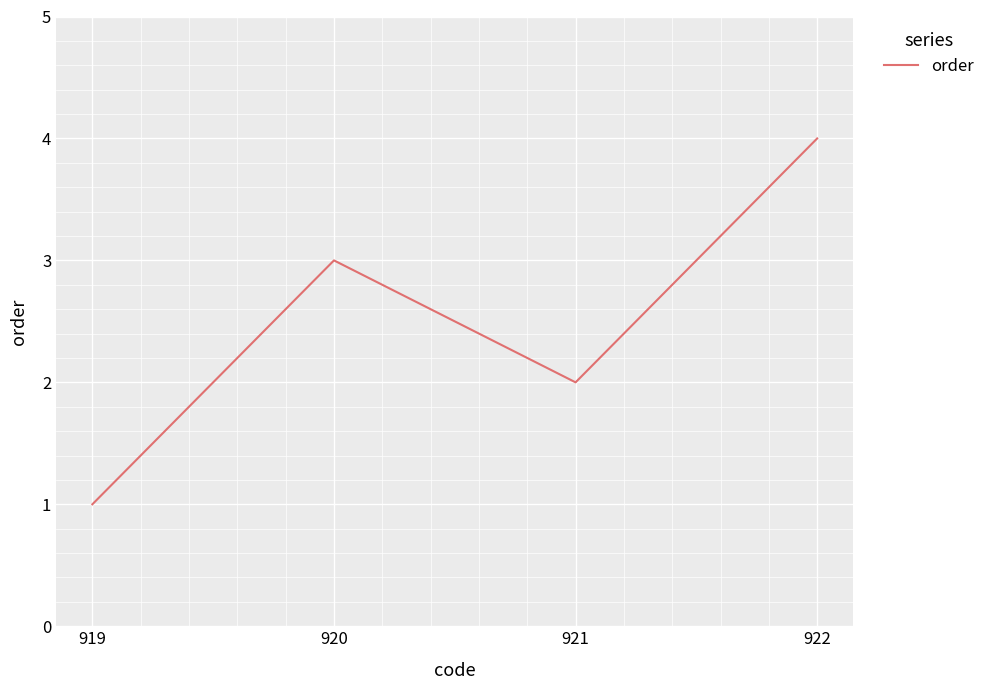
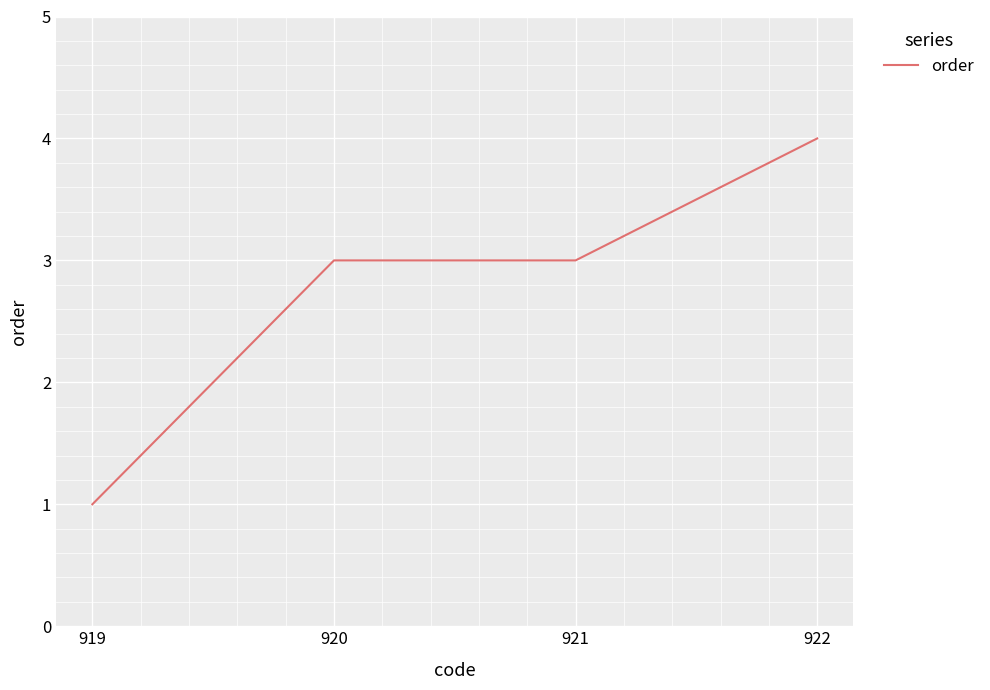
  {
    "919": 1,
    "920": 3,
-   "921": 2,
+   "921": 3,
    "922": 4
  }
